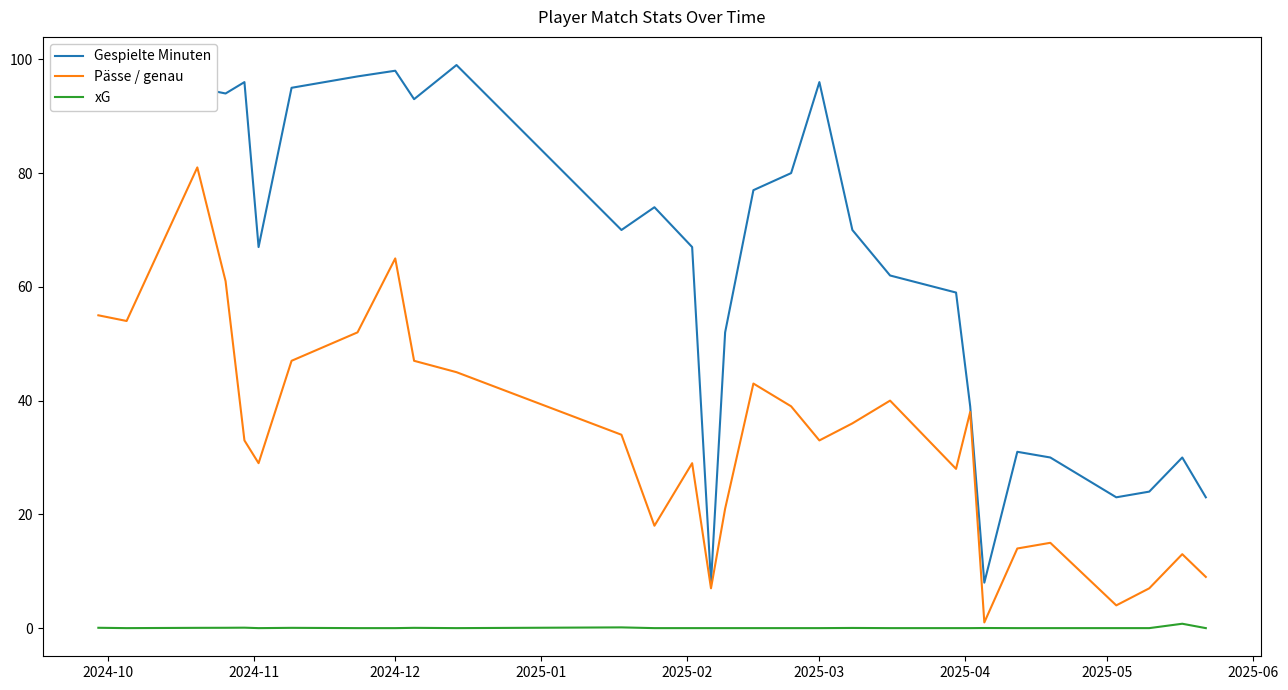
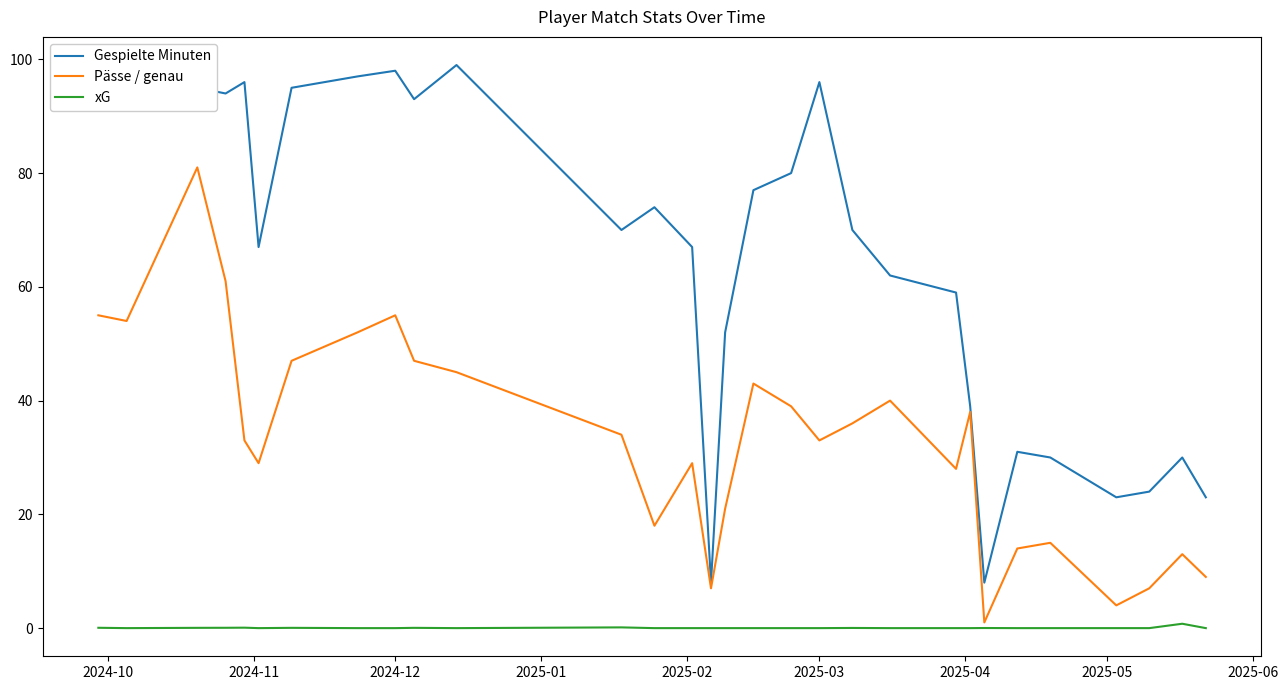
  {
    "Gespielte Minuten": {
      "2024-12": 98,
      "2025-03": 96
    },
    "Pässe / genau": {
-     "2024-12": 65,
+     "2024-12": 55,
      "2025-03": 33
    },
    "xG": {
      "2024-12": 0,
      "2025-03": 0
    }
  }
